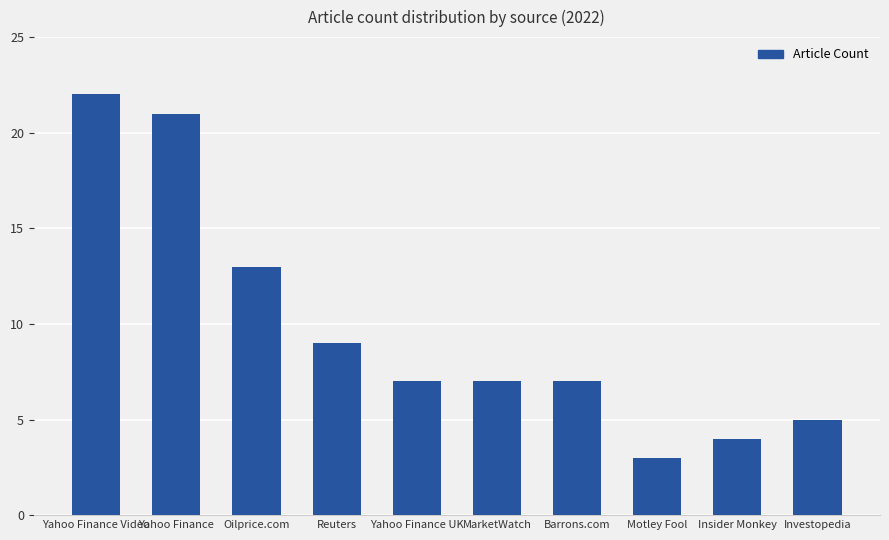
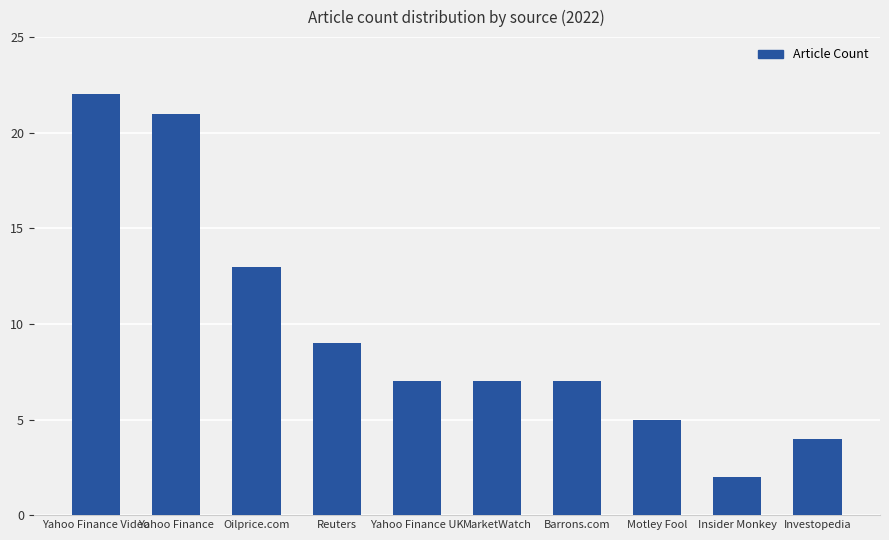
  {
    "Yahoo Finance Video": 22,
    "Oilprice.com": 13,
    "Reuters": 9,
    "Yahoo Finance UK": 7,
    "MarketWatch": 7,
    "Barrons.com": 7,
-   "Motley Fool": 3,
-   "Insider Monkey": 4,
-   "Investopedia": 5
+   "Motley Fool": 5,
+   "Insider Monkey": 2,
+   "Investopedia": 4
  }
